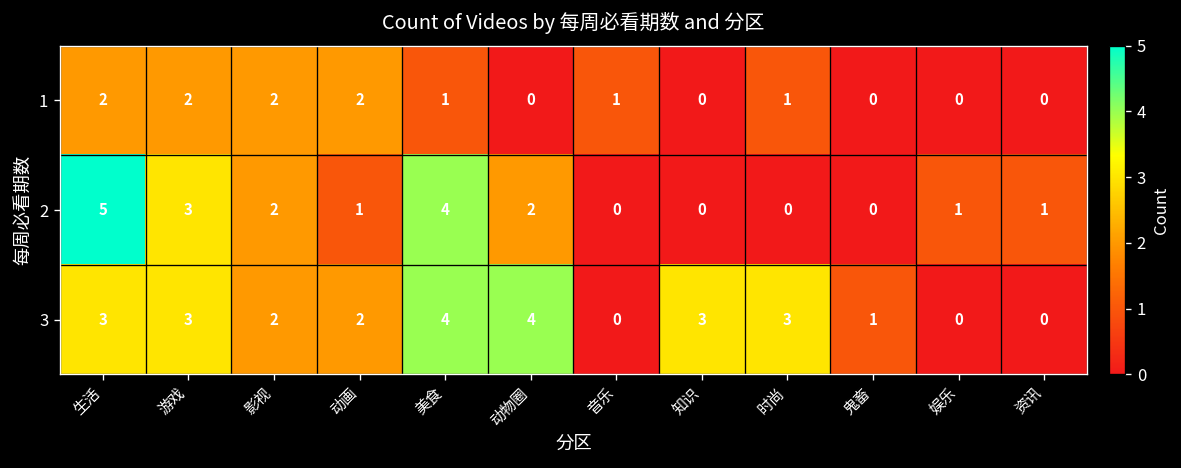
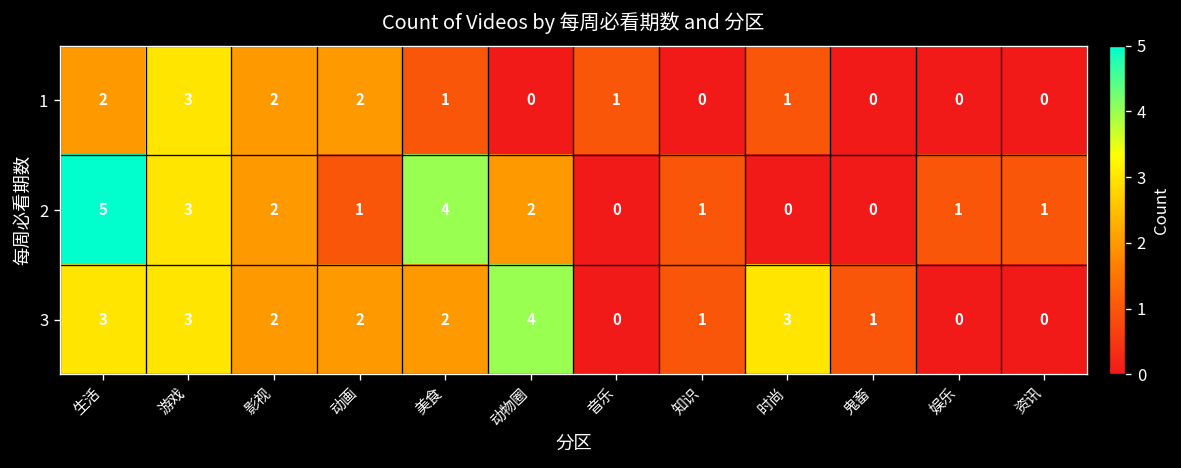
  {
    "1": {
      "生活": 2,
-     "游戏": 2,
+     "游戏": 3,
      "影视": 2,
      "动画": 2,
      "美食": 1,
      "动物圈": 0,
      "音乐": 1,
      "知识": 0,
      "时尚": 1,
      "鬼畜": 0,
      "娱乐": 0,
      "资讯": 0
    },
    "2": {
      "生活": 5,
      "游戏": 3,
      "影视": 2,
      "动画": 1,
      "美食": 4,
      "动物圈": 2,
      "音乐": 0,
-     "知识": 0,
+     "知识": 1,
      "时尚": 0,
      "鬼畜": 0,
      "娱乐": 1,
      "资讯": 1
    },
    "3": {
      "生活": 3,
      "游戏": 3,
      "影视": 2,
      "动画": 2,
-     "美食": 4,
+     "美食": 2,
      "动物圈": 4,
      "音乐": 0,
-     "知识": 3,
+     "知识": 1,
      "时尚": 3,
      "鬼畜": 1,
      "娱乐": 0,
      "资讯": 0
    }
  }
